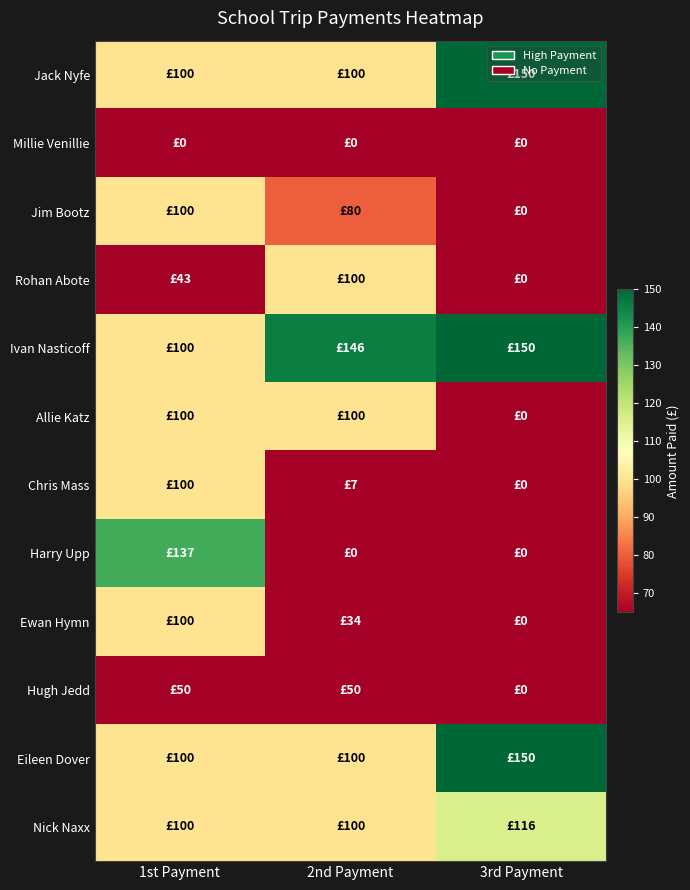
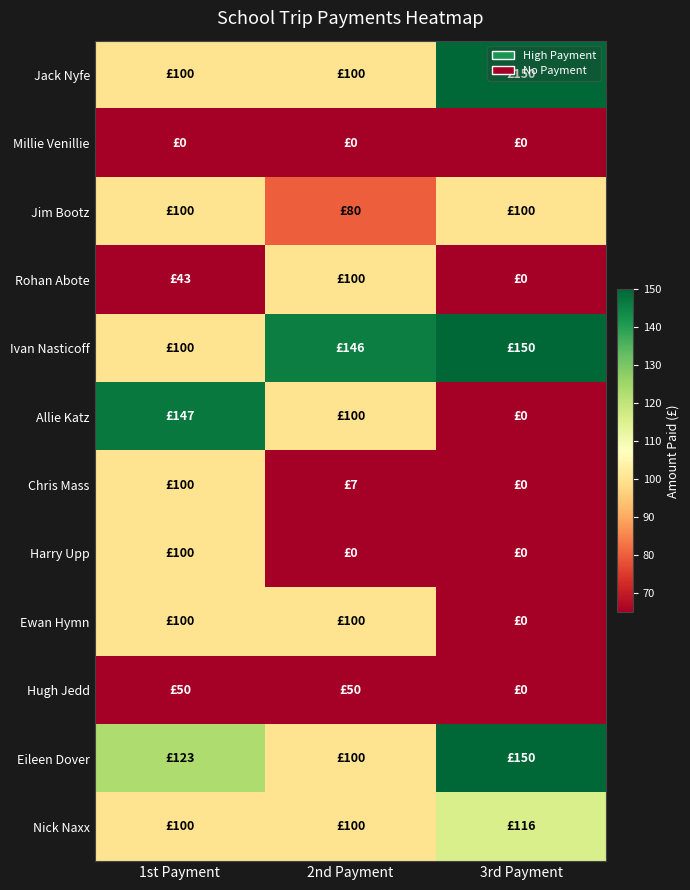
  {
    "Jack Nyfe": {
      "1st Payment": "£100",
      "2nd Payment": "£100"
    },
    "Millie Venillie": {
      "1st Payment": "£0",
      "2nd Payment": "£0",
      "3rd Payment": "£0"
    },
    "Jim Bootz": {
      "1st Payment": "£100",
      "2nd Payment": "£80",
-     "3rd Payment": "£0"
+     "3rd Payment": "£100"
    },
    "Rohan Abote": {
      "1st Payment": "£43",
      "2nd Payment": "£100",
      "3rd Payment": "£0"
    },
    "Ivan Nasticoff": {
      "1st Payment": "£100",
      "2nd Payment": "£146",
      "3rd Payment": "£150"
    },
    "Allie Katz": {
-     "1st Payment": "£100",
+     "1st Payment": "£147",
      "2nd Payment": "£100",
      "3rd Payment": "£0"
    },
    "Chris Mass": {
      "1st Payment": "£100",
      "2nd Payment": "£7",
      "3rd Payment": "£0"
    },
    "Harry Upp": {
-     "1st Payment": "£137",
+     "1st Payment": "£100",
      "2nd Payment": "£0",
      "3rd Payment": "£0"
    },
    "Ewan Hymn": {
      "1st Payment": "£100",
-     "2nd Payment": "£34",
+     "2nd Payment": "£100",
      "3rd Payment": "£0"
    },
    "Hugh Jedd": {
      "1st Payment": "£50",
      "2nd Payment": "£50",
      "3rd Payment": "£0"
    },
    "Eileen Dover": {
-     "1st Payment": "£100",
+     "1st Payment": "£123",
      "2nd Payment": "£100",
      "3rd Payment": "£150"
    },
    "Nick Naxx": {
      "1st Payment": "£100",
      "2nd Payment": "£100",
      "3rd Payment": "£116"
    }
  }
